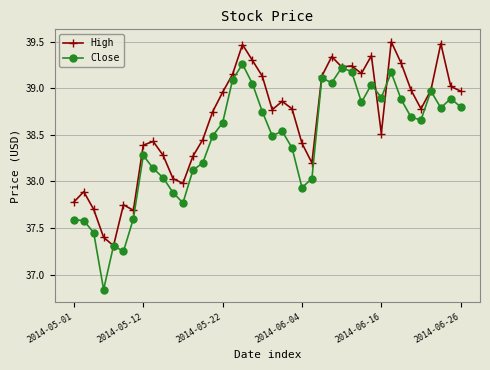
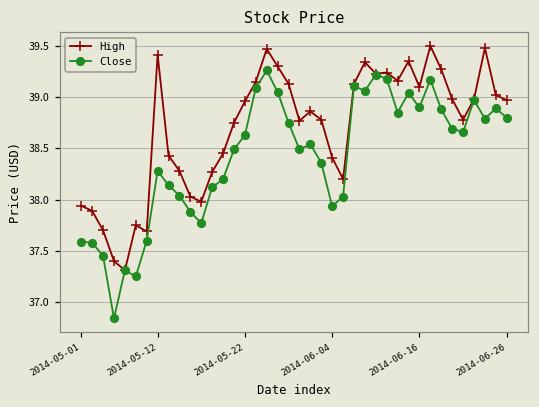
  {
    "High": {
-     "2014-05-01": 37.8,
-     "2014-05-12": 38.4,
+     "2014-05-01": 37.9,
+     "2014-05-12": 39.4,
      "2014-05-22": 39.0,
      "2014-06-04": 38.4,
-     "2014-06-16": 38.5,
+     "2014-06-16": 39.1,
      "2014-06-26": 39.0
    },
    "Close": {
      "2014-05-01": 37.6,
      "2014-05-12": 38.3,
      "2014-05-22": 38.6,
      "2014-06-04": 37.9,
      "2014-06-16": 38.9,
      "2014-06-26": 38.8
    }
  }
